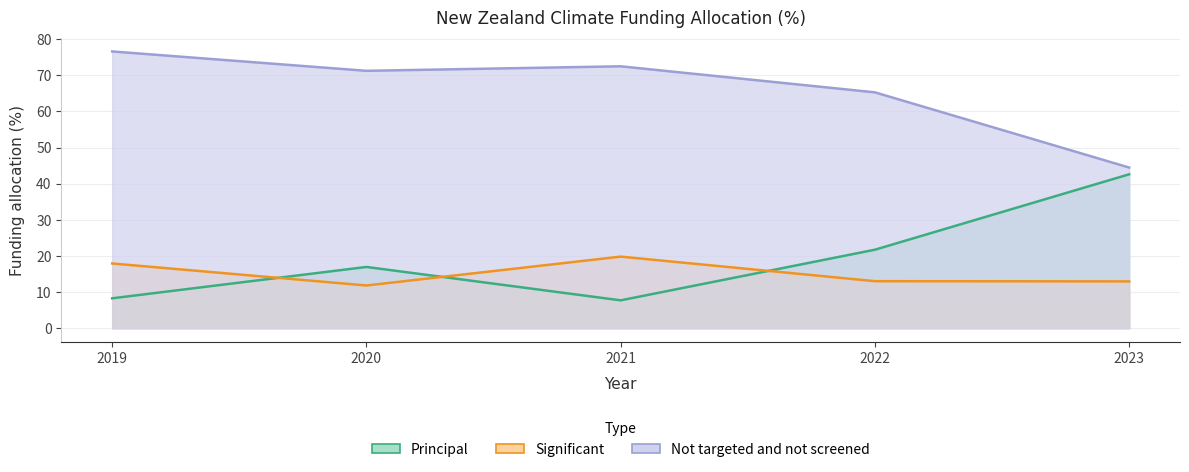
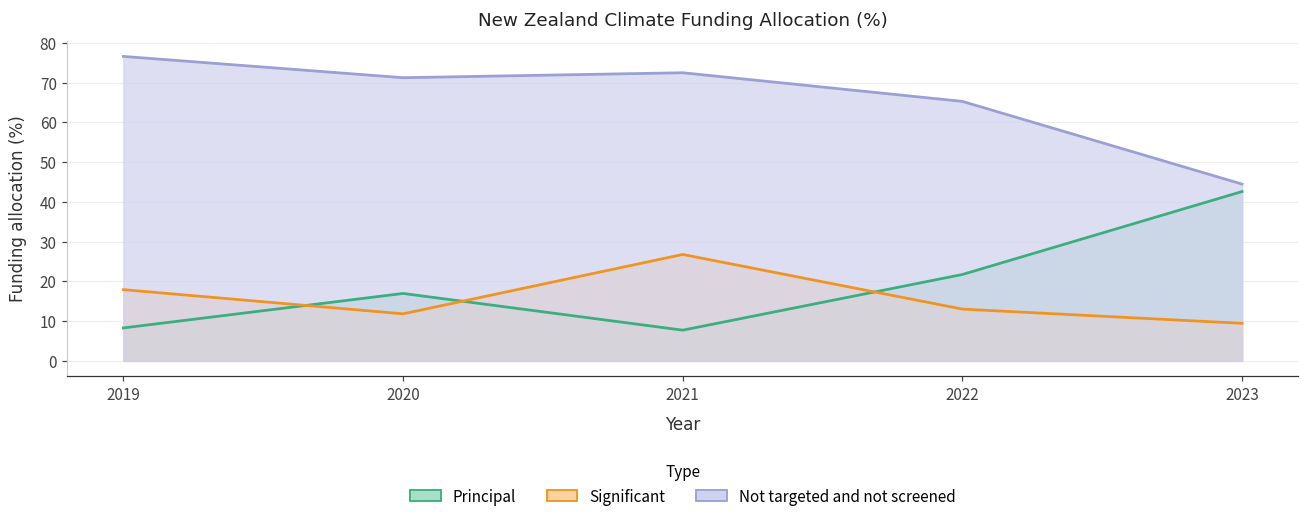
  {
    "Significant": {
      "2019": 18,
      "2020": 12,
-     "2021": 20,
+     "2021": 27,
      "2022": 13,
-     "2023": 13
+     "2023": 9
    }
  }
